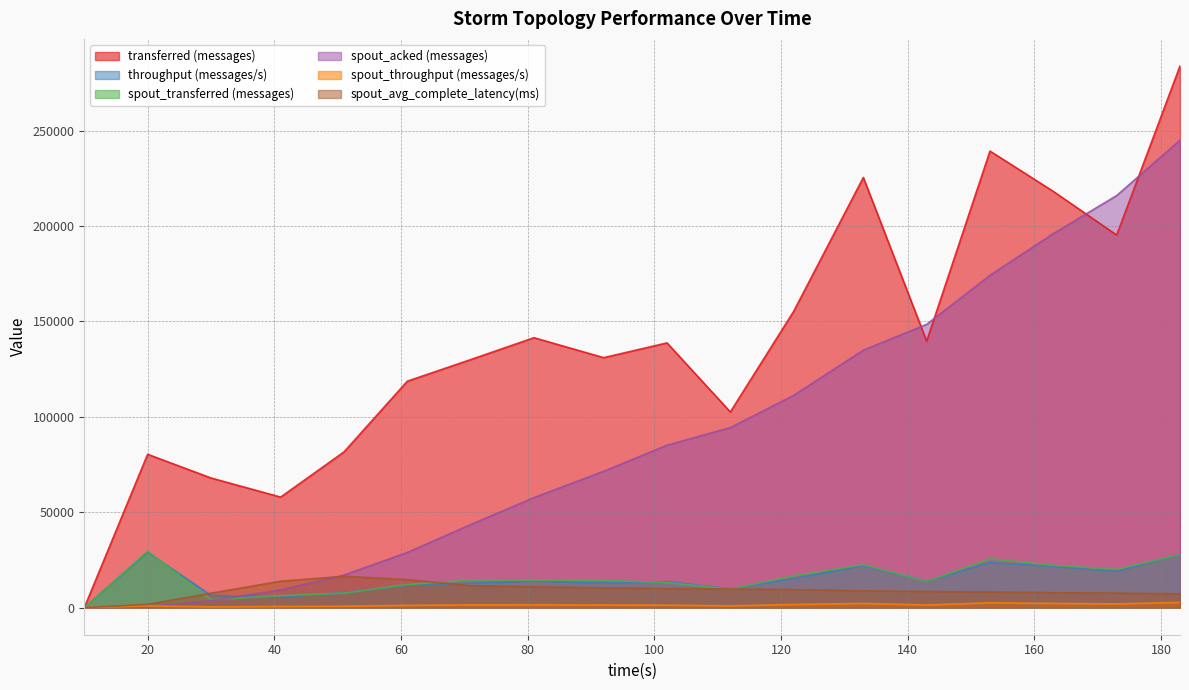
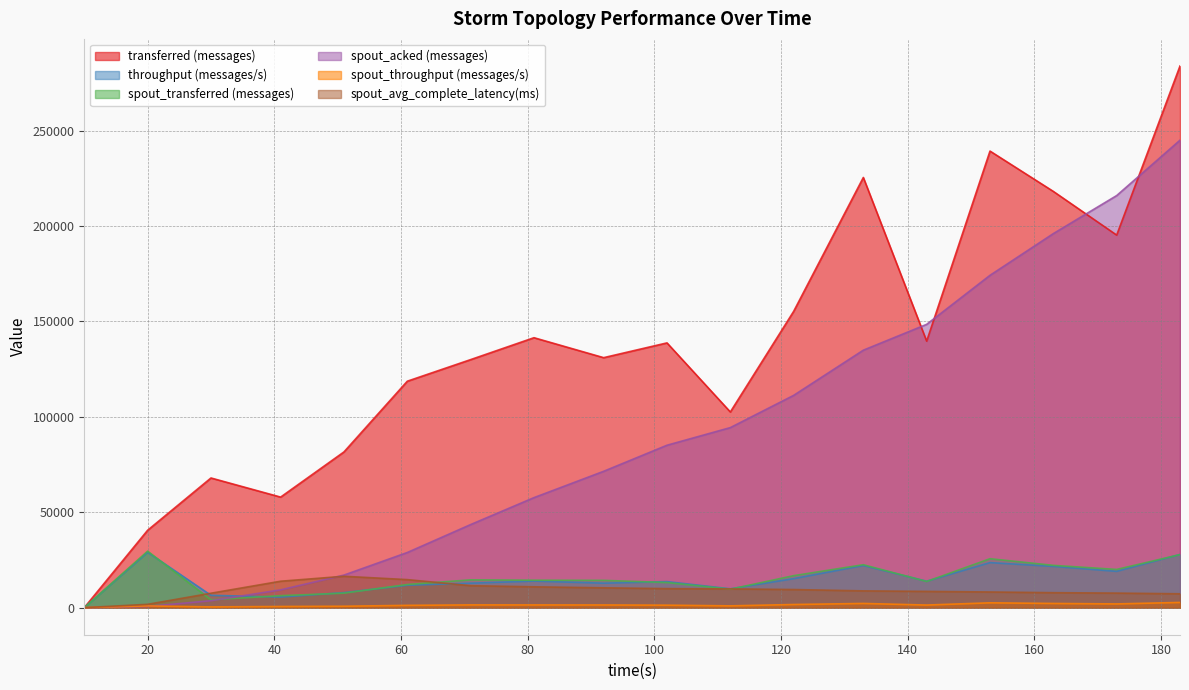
  {
    "transferred (messages)": {
-     "20": 80000
+     "20": 41000
    }
  }
